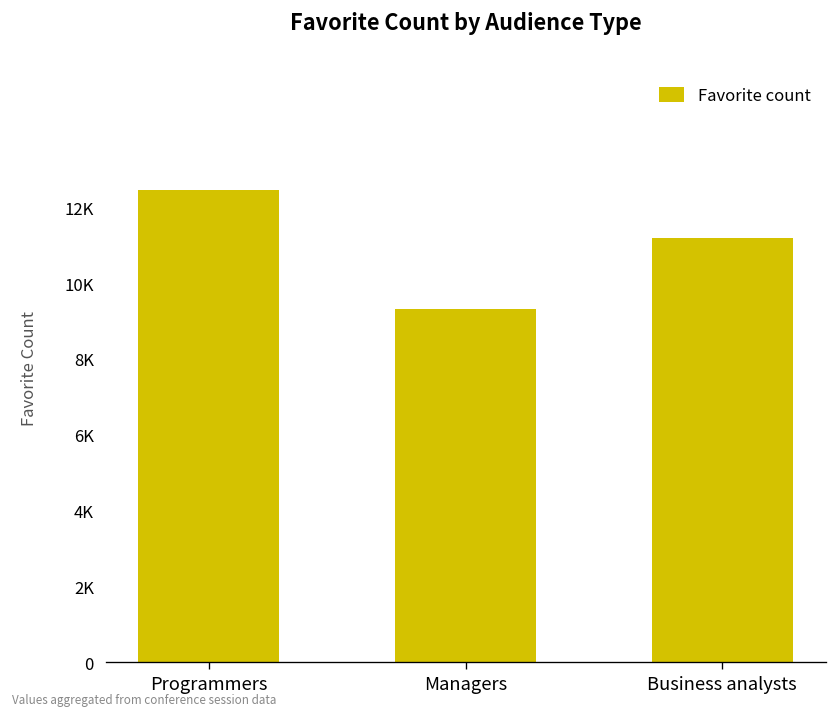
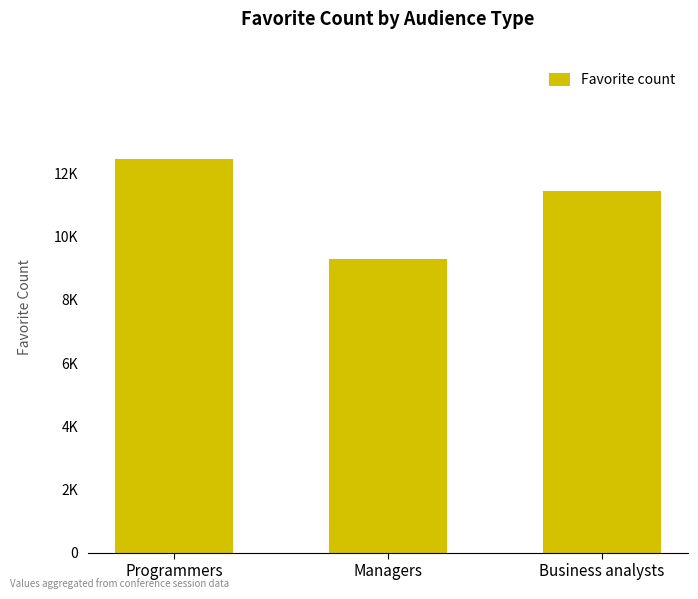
  {
    "Programmers": 12500,
    "Managers": 9300,
-   "Business analysts": 11200
+   "Business analysts": 11500
  }
